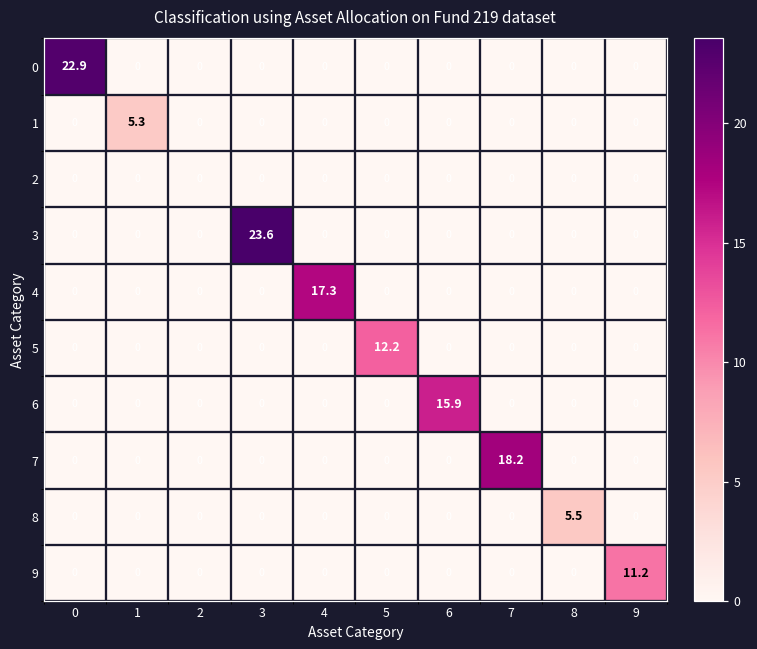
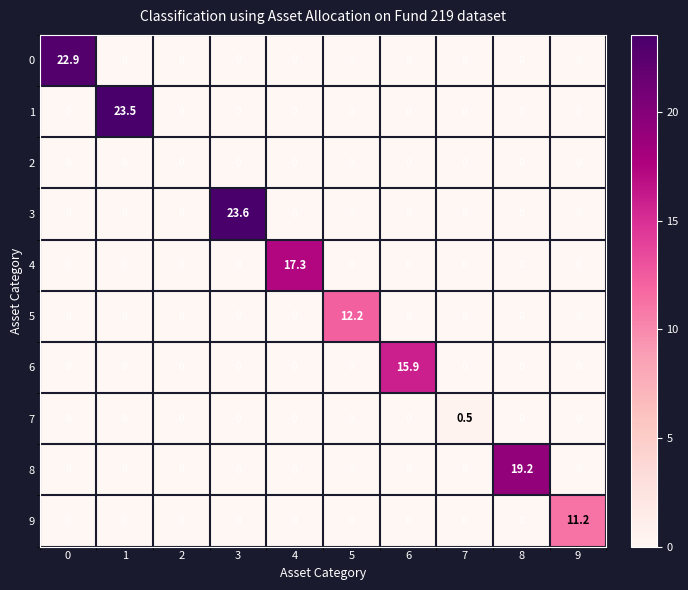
  {
    "0": {
      "0": 22.9
    },
    "1": {
-     "1": 5.3
+     "1": 23.5
    },
    "3": {
      "3": 23.6
    },
    "4": {
      "4": 17.3
    },
    "5": {
      "5": 12.2
    },
    "6": {
      "6": 15.9
    },
    "7": {
-     "7": 18.2
+     "7": 0.5
    },
    "8": {
-     "8": 5.5
+     "8": 19.2
    },
    "9": {
      "9": 11.2
    }
  }
